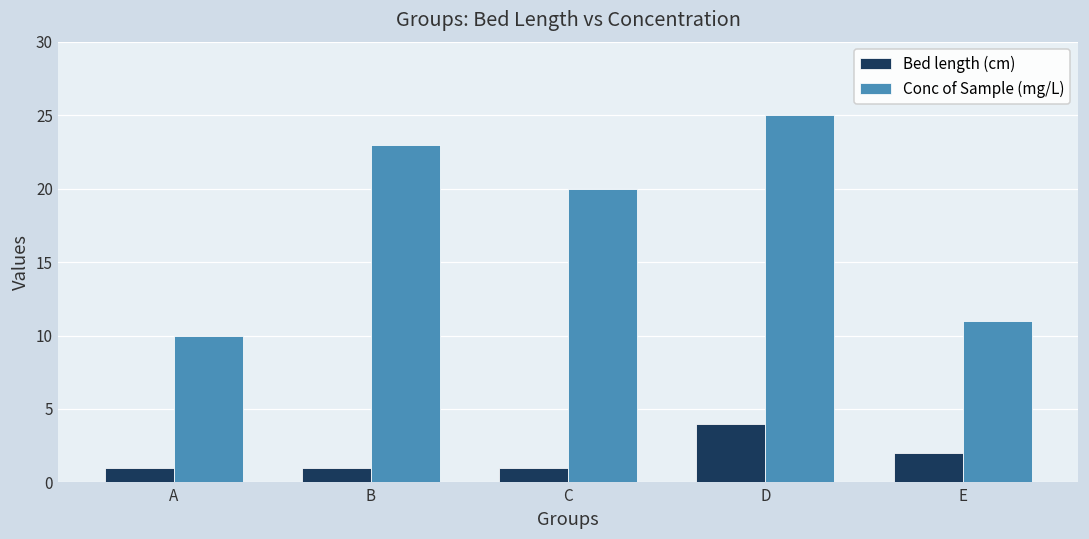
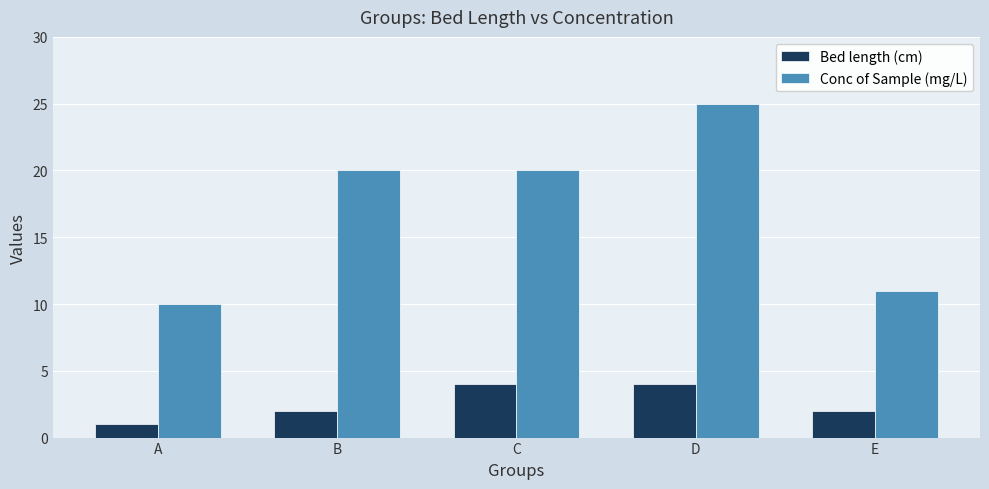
  {
    "Bed length (cm)": {
      "A": 1,
-     "B": 1,
-     "C": 1,
+     "B": 2,
+     "C": 4,
      "D": 4,
      "E": 2
    },
    "Conc of Sample (mg/L)": {
      "A": 10,
-     "B": 23,
+     "B": 20,
      "C": 20,
      "D": 25,
      "E": 11
    }
  }
